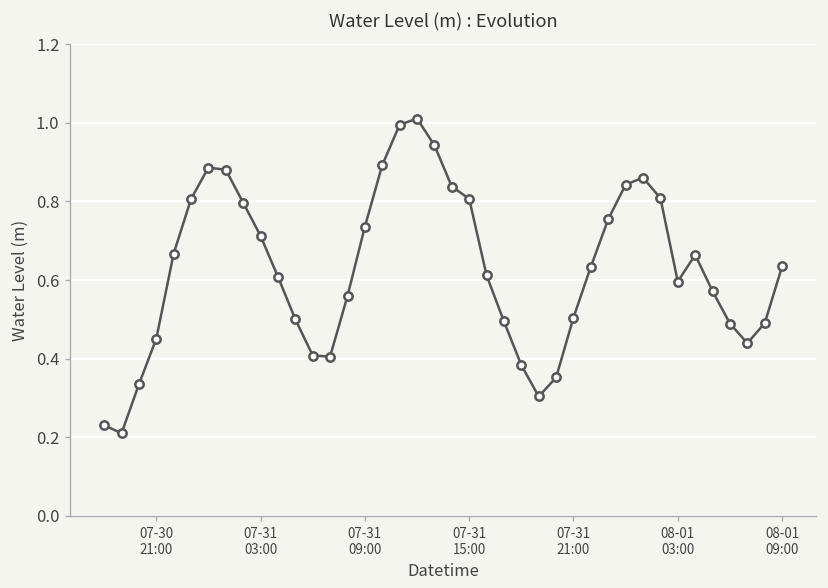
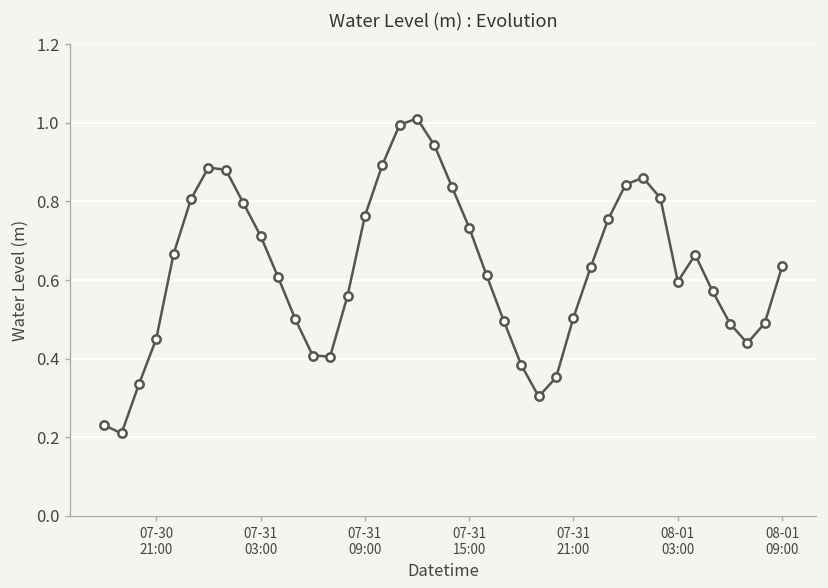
  {
    "07-30 21:00": 0.45,
    "07-31 03:00": 0.71,
-   "07-31 09:00": 0.74,
-   "07-31 15:00": 0.81,
+   "07-31 09:00": 0.76,
+   "07-31 15:00": 0.73,
    "07-31 21:00": 0.50,
    "08-01 03:00": 0.60,
    "08-01 09:00": 0.63
  }
